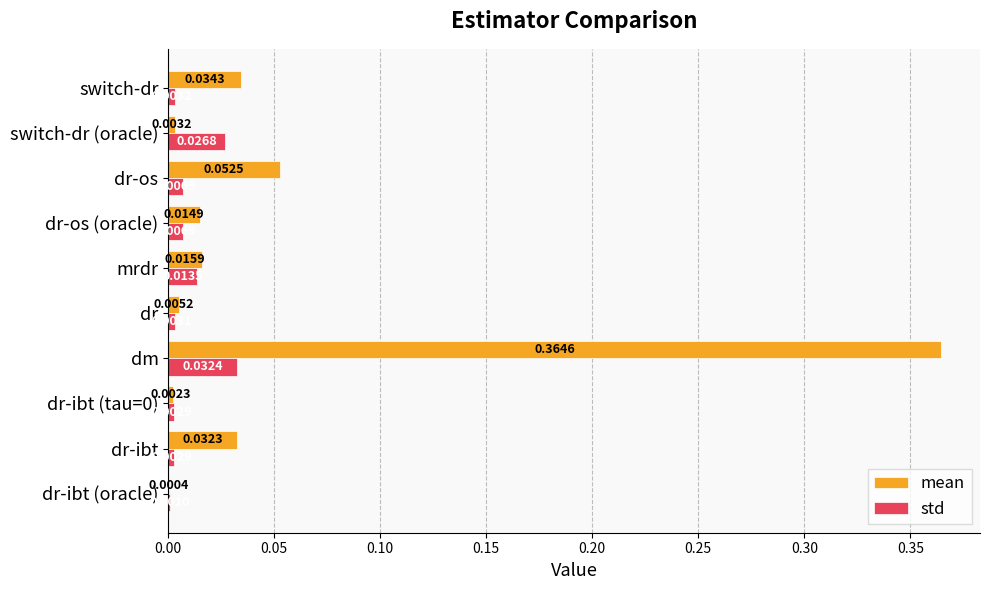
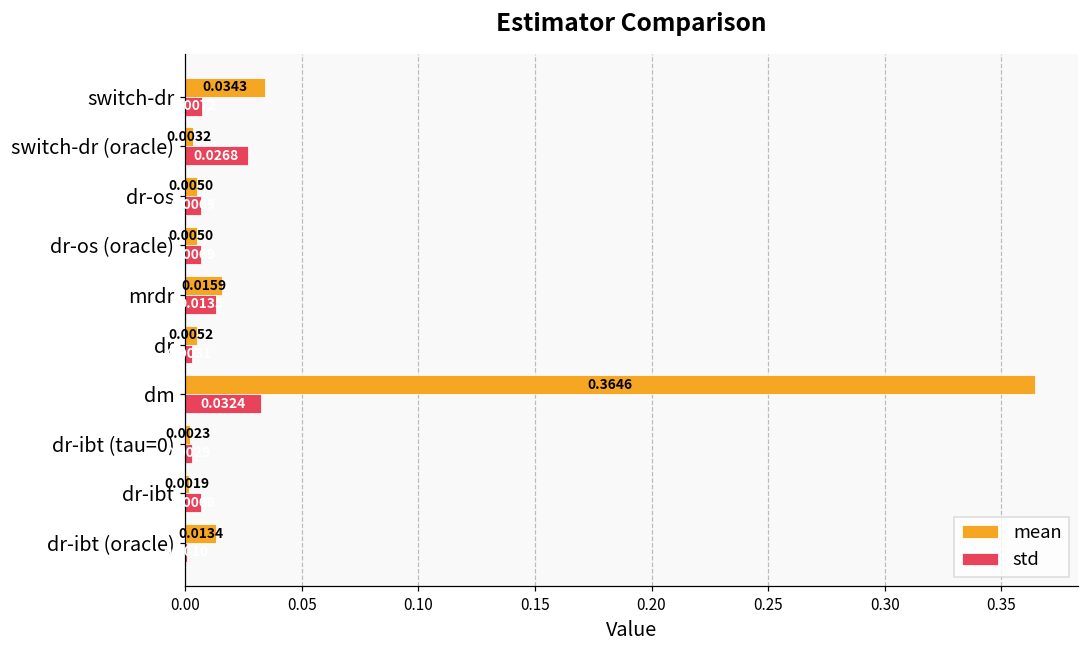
  {
    "mean": {
      "switch-dr": 0.0343,
      "switch-dr (oracle)": 0.0032,
-     "dr-os": 0.0525,
-     "dr-os (oracle)": 0.0149,
+     "dr-os": 0.0050,
+     "dr-os (oracle)": 0.0050,
      "mrdr": 0.0159,
      "dr": 0.0052,
      "dm": 0.3646,
      "dr-ibt (tau=0)": 0.0023,
-     "dr-ibt": 0.0323,
-     "dr-ibt (oracle)": 0.0004
+     "dr-ibt": 0.0019,
+     "dr-ibt (oracle)": 0.0134
    },
    "std": {
-     "switch-dr": 0.003,
+     "switch-dr": 0.007,
      "dr-os": 0.007,
      "dr-os (oracle)": 0.007,
      "dr": 0.003,
      "dr-ibt (tau=0)": 0.003,
-     "dr-ibt": 0.003
+     "dr-ibt": 0.007
    }
  }
